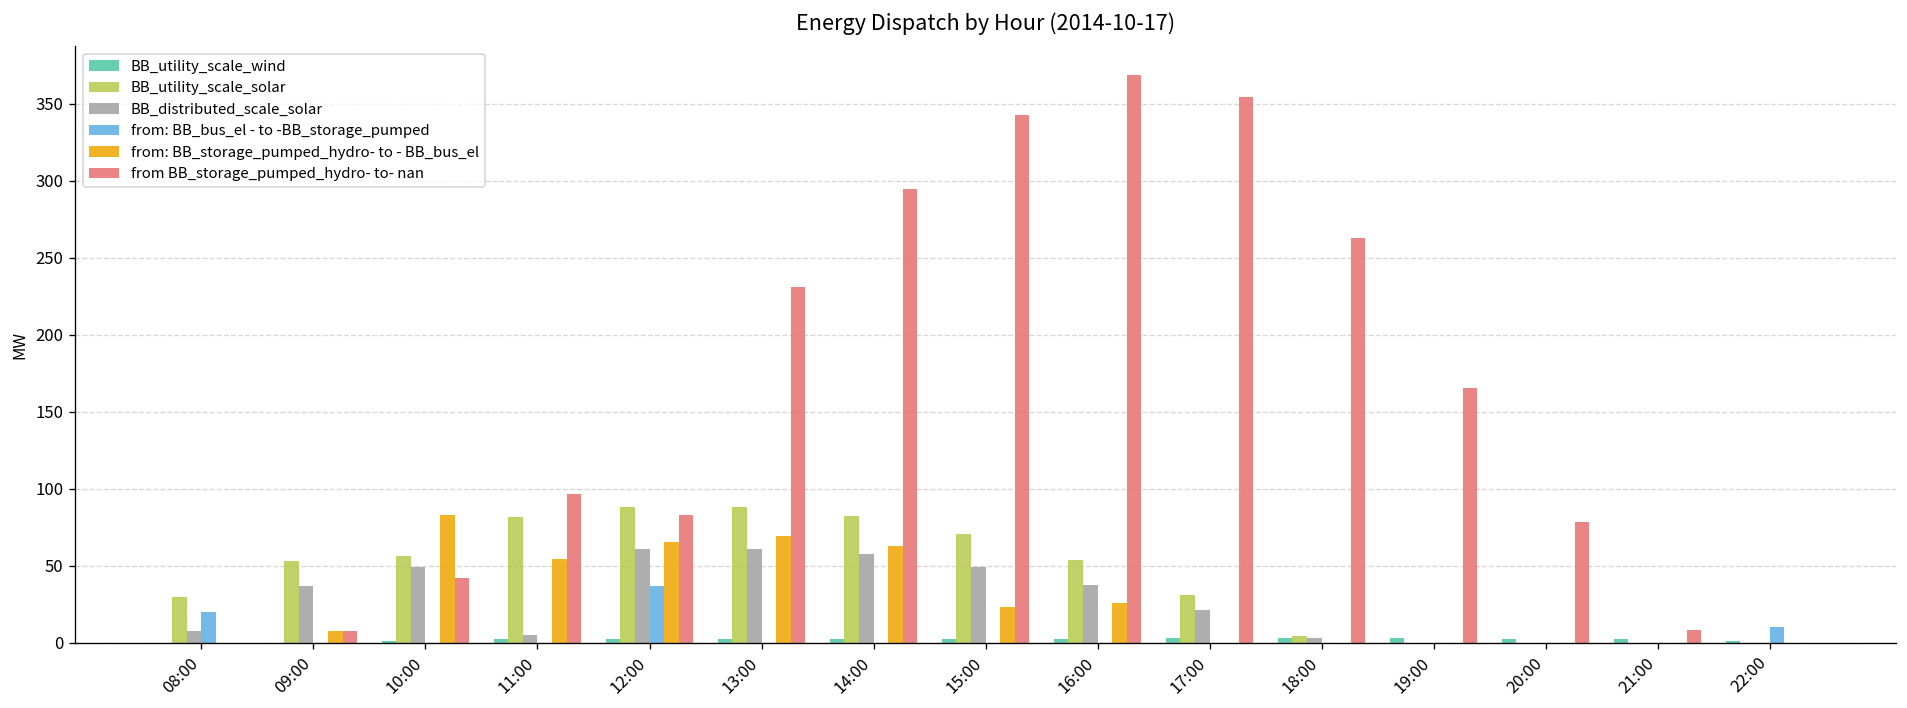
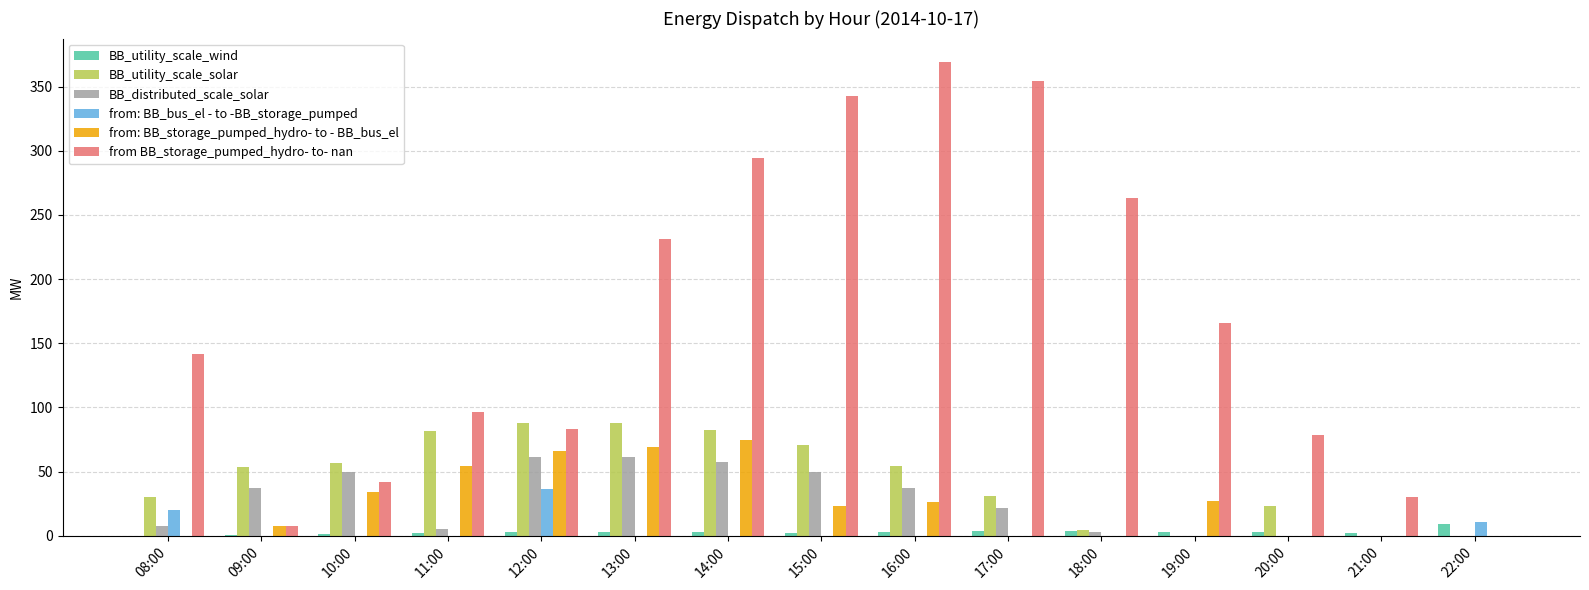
  {
    "BB_utility_scale_wind": {
      "08:00": 0,
      "11:00": 2,
      "12:00": 3,
      "13:00": 3,
      "14:00": 3,
      "15:00": 2,
      "16:00": 3,
      "17:00": 3,
      "18:00": 3,
      "19:00": 3,
      "20:00": 3,
      "21:00": 2,
-     "22:00": 1
+     "22:00": 10
    },
    "BB_utility_scale_solar": {
      "08:00": 30,
      "09:00": 53,
      "10:00": 57,
      "11:00": 82,
      "12:00": 88,
      "13:00": 88,
      "14:00": 83,
      "15:00": 71,
      "16:00": 54,
      "17:00": 31,
      "18:00": 5,
      "19:00": 0,
-     "20:00": 0,
+     "20:00": 23,
      "21:00": 0,
      "22:00": 0
    },
    "BB_distributed_scale_solar": {
      "08:00": 8,
      "09:00": 37,
      "10:00": 49,
      "11:00": 5,
      "12:00": 61,
      "13:00": 61,
      "14:00": 57,
      "15:00": 49,
      "16:00": 38,
      "17:00": 21,
      "18:00": 3,
      "19:00": 0,
      "20:00": 0,
      "21:00": 0,
      "22:00": 0
    },
    "from: BB_bus_el - to -BB_storage_pumped": {
      "08:00": 20,
      "09:00": 0,
      "10:00": 0,
      "11:00": 0,
      "12:00": 37,
      "13:00": 0,
      "14:00": 0,
      "15:00": 0,
      "16:00": 0,
      "17:00": 0,
      "18:00": 0,
      "19:00": 0,
      "20:00": 0,
      "21:00": 0,
      "22:00": 10
    },
    "from: BB_storage_pumped_hydro- to - BB_bus_el": {
      "08:00": 0,
      "09:00": 8,
-     "10:00": 83,
+     "10:00": 34,
      "11:00": 55,
      "12:00": 66,
      "13:00": 69,
-     "14:00": 63,
+     "14:00": 75,
      "15:00": 23,
      "16:00": 26,
      "17:00": 0,
      "18:00": 0,
-     "19:00": 0,
+     "19:00": 27,
      "20:00": 0,
      "21:00": 0,
      "22:00": 0
    },
    "from BB_storage_pumped_hydro- to- nan": {
-     "08:00": 0,
+     "08:00": 141,
      "09:00": 8,
      "10:00": 42,
      "11:00": 96,
      "12:00": 83,
      "13:00": 231,
      "14:00": 294,
      "15:00": 343,
      "16:00": 369,
      "17:00": 355,
      "18:00": 263,
      "19:00": 166,
      "20:00": 79,
-     "21:00": 9,
+     "21:00": 30,
      "22:00": 0
    }
  }
